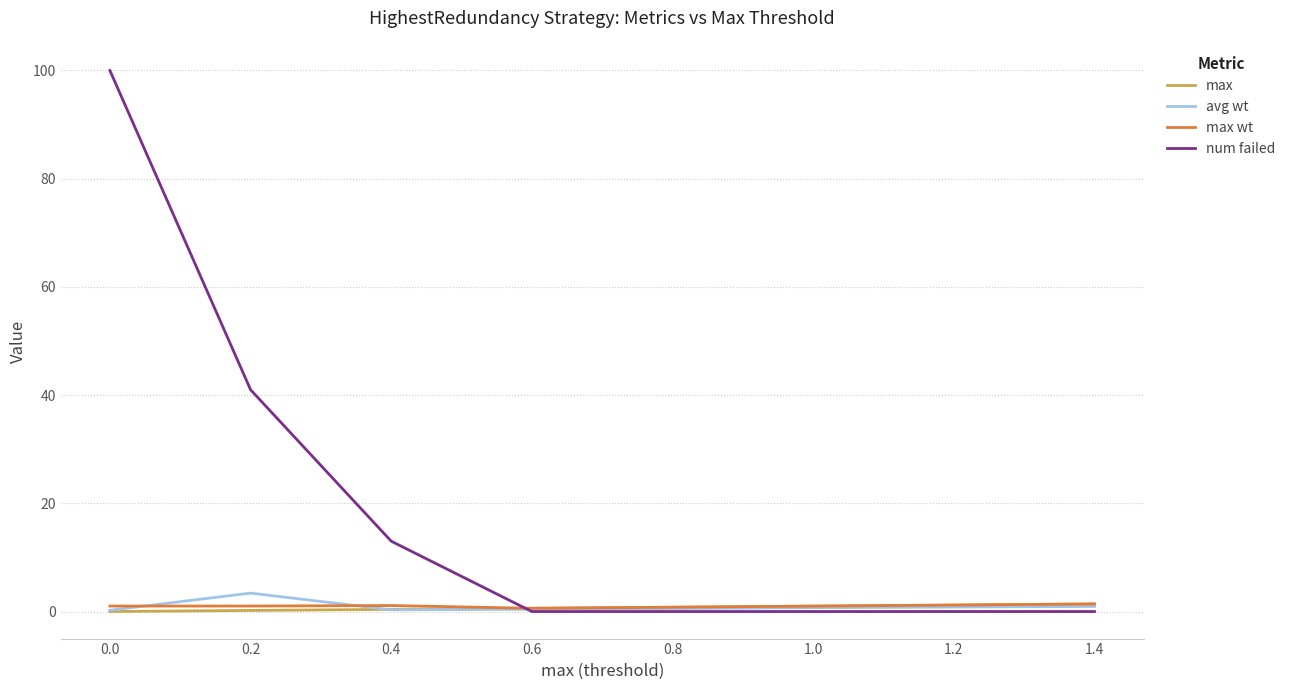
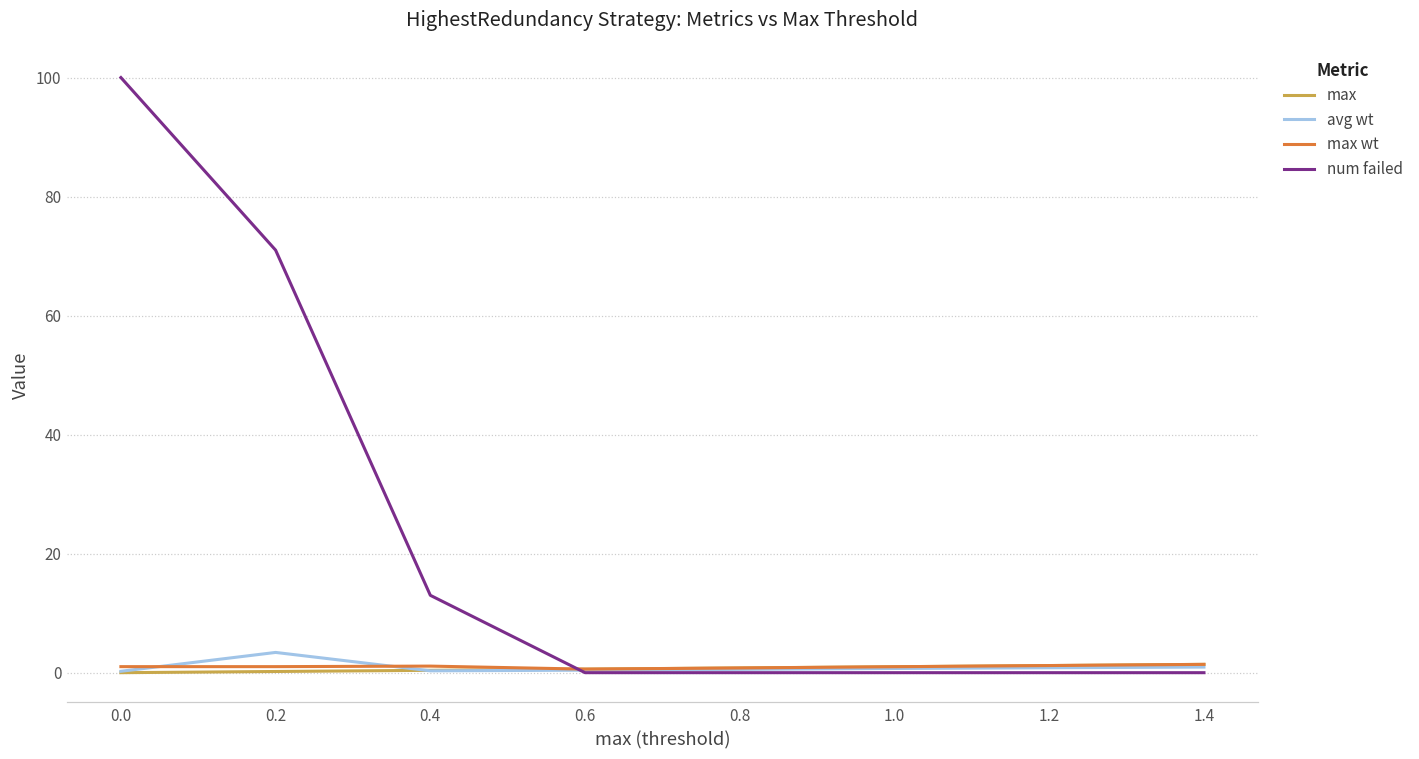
  {
    "avg wt": {
      "0.2": 3
    },
    "num failed": {
      "0.0": 100,
-     "0.2": 41,
+     "0.2": 71,
      "0.4": 13,
      "0.8": 0,
      "1.0": 0,
      "1.2": 0,
      "1.4": 0
    }
  }
